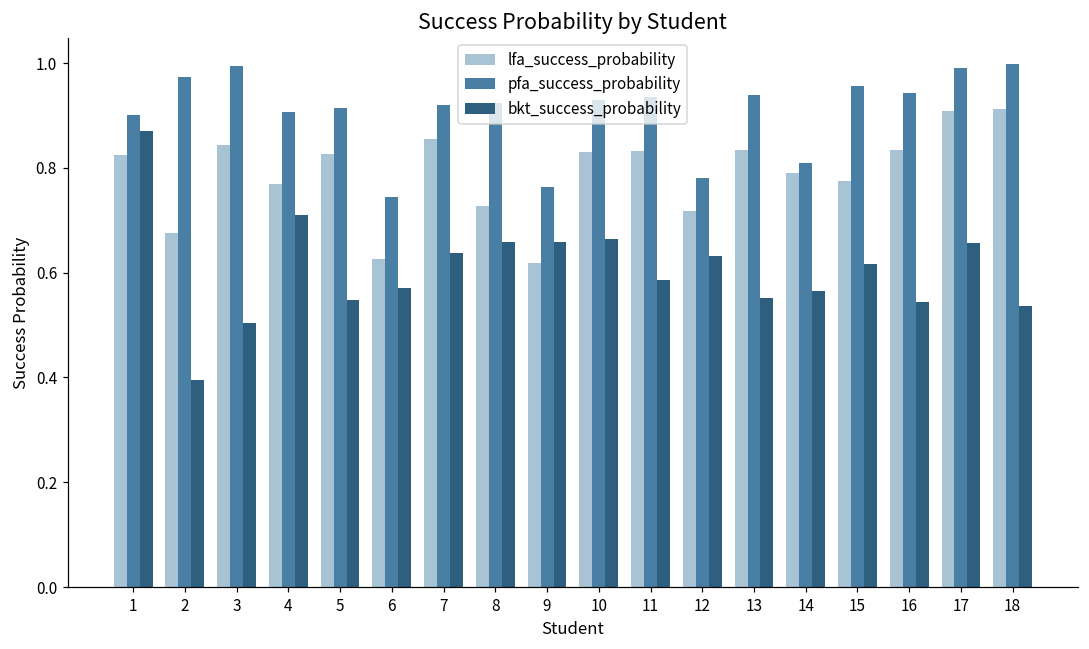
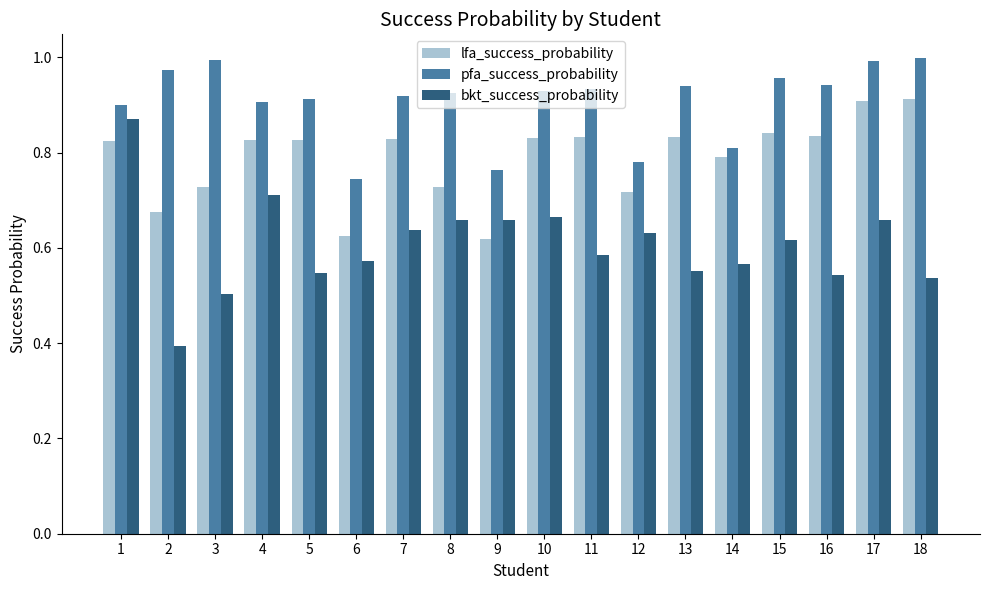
  {
    "lfa_success_probability": {
      "1": 0.82,
      "2": 0.68,
-     "3": 0.84,
-     "4": 0.77,
+     "3": 0.73,
+     "4": 0.83,
      "5": 0.83,
      "6": 0.63,
-     "7": 0.85,
+     "7": 0.83,
      "8": 0.73,
      "9": 0.62,
      "10": 0.83,
      "11": 0.83,
      "12": 0.72,
      "13": 0.83,
      "14": 0.79,
-     "15": 0.77,
+     "15": 0.84,
      "16": 0.83,
      "17": 0.91,
      "18": 0.91
    }
  }
